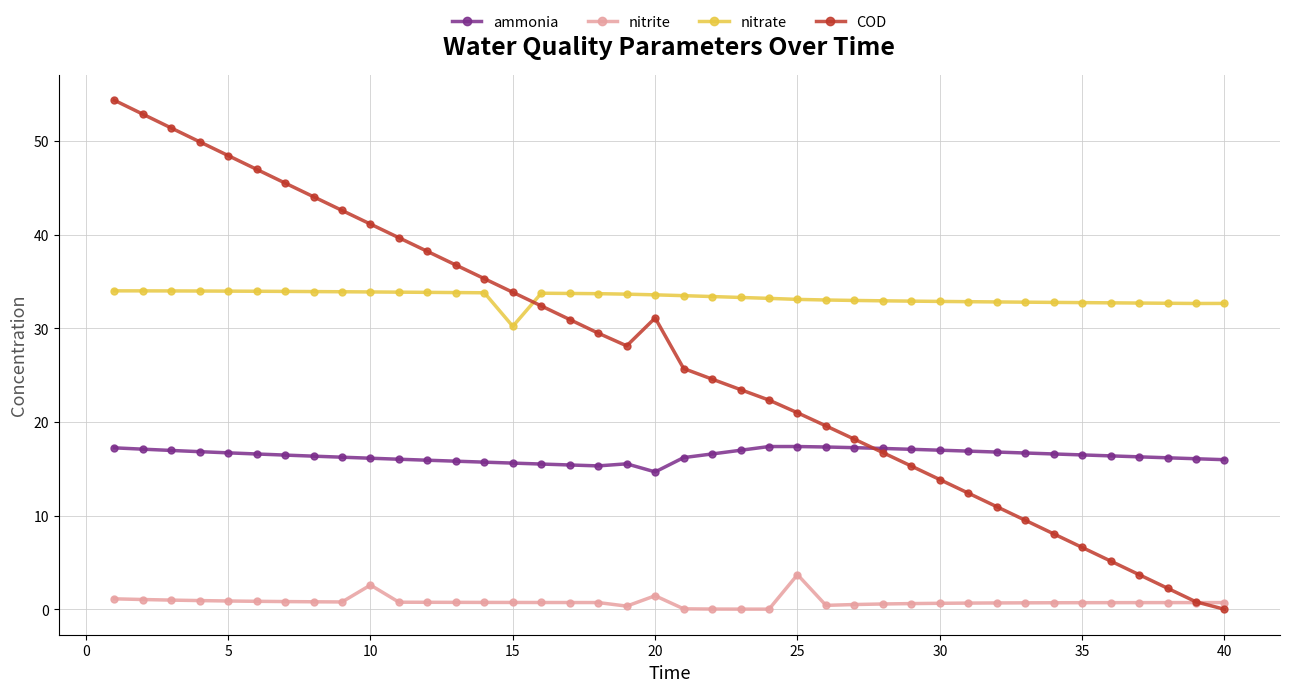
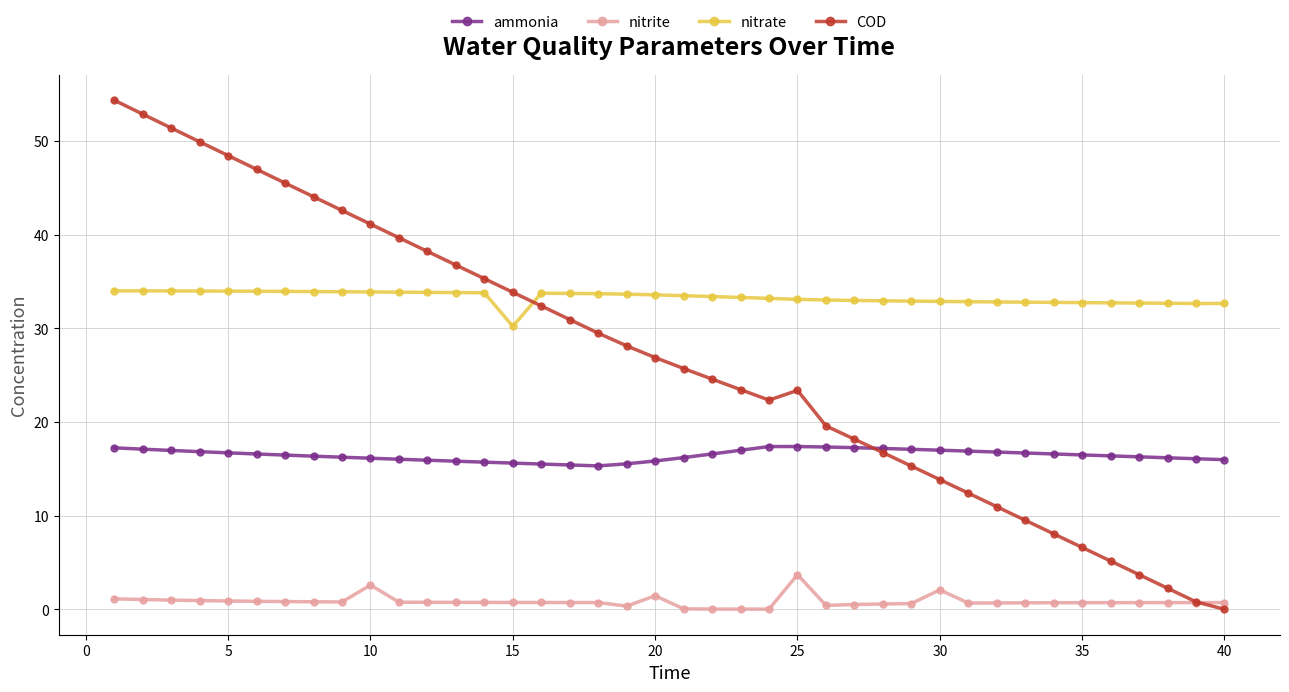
  {
    "ammonia": {
      "5": 17,
      "10": 16,
      "15": 16,
-     "20": 15,
+     "20": 16,
      "25": 17,
      "30": 17,
      "35": 16,
      "40": 16
    },
    "nitrite": {
      "5": 1,
      "10": 3,
      "15": 1,
      "20": 1,
      "25": 4,
-     "30": 1,
+     "30": 2,
      "35": 1,
      "40": 1
    },
    "nitrate": {
      "5": 34,
      "10": 34,
      "15": 30,
      "20": 34,
      "25": 33,
      "30": 33,
      "35": 33,
      "40": 33
    },
    "COD": {
      "5": 48,
      "10": 41,
      "15": 34,
-     "20": 31,
-     "25": 21,
+     "20": 27,
+     "25": 23,
      "30": 14,
      "35": 7,
      "40": 0
    }
  }
